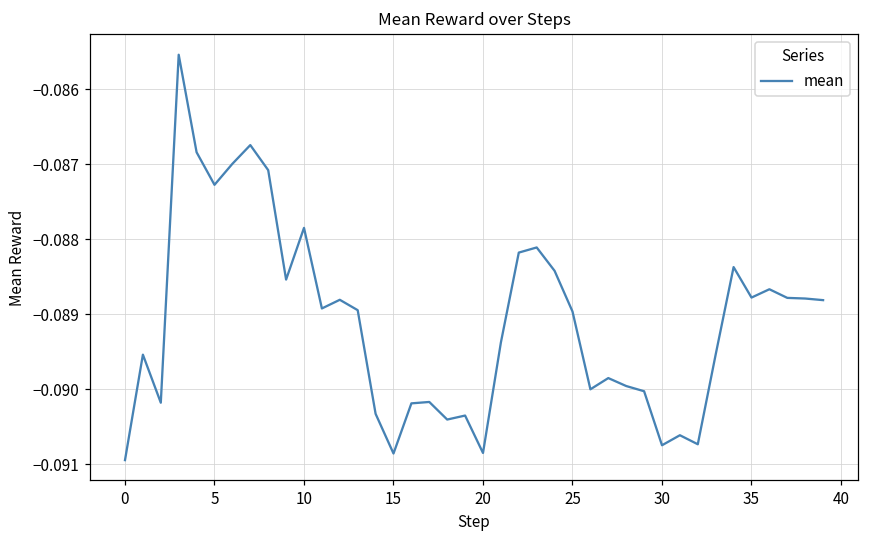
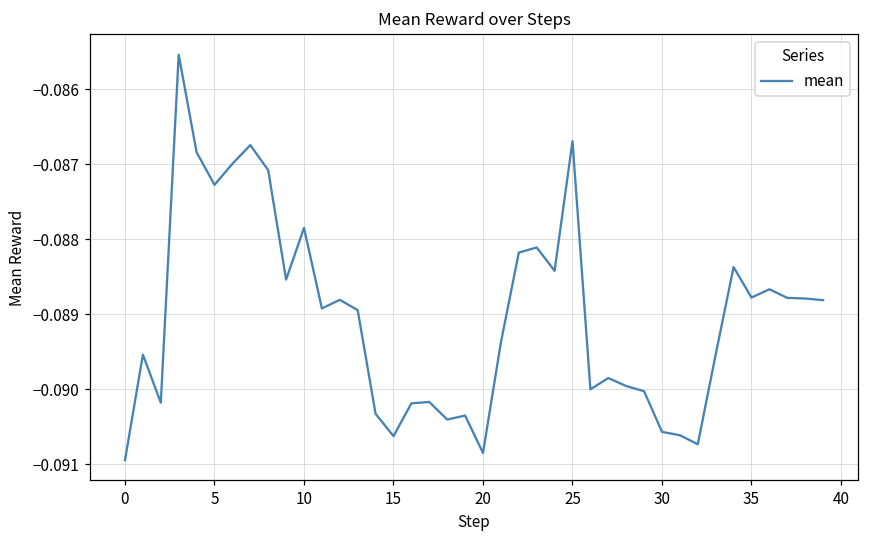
  {
    "0": -0.0909,
    "5": -0.0873,
    "10": -0.0879,
-   "15": -0.0909,
+   "15": -0.0906,
    "20": -0.0909,
-   "25": -0.0890,
-   "30": -0.0908,
+   "25": -0.0867,
+   "30": -0.0906,
    "35": -0.0888
  }
